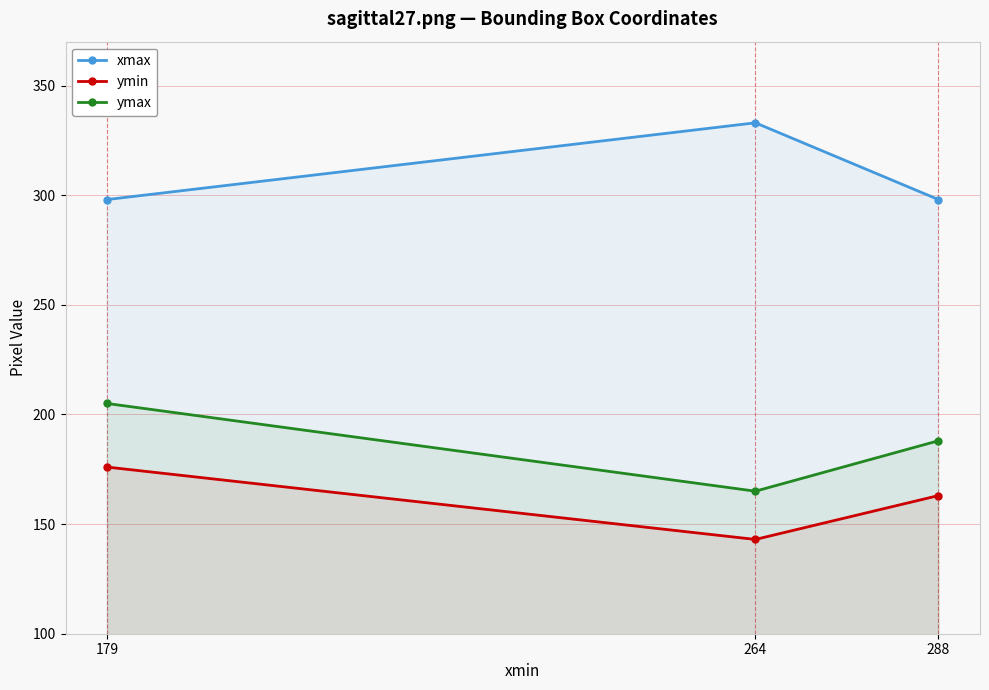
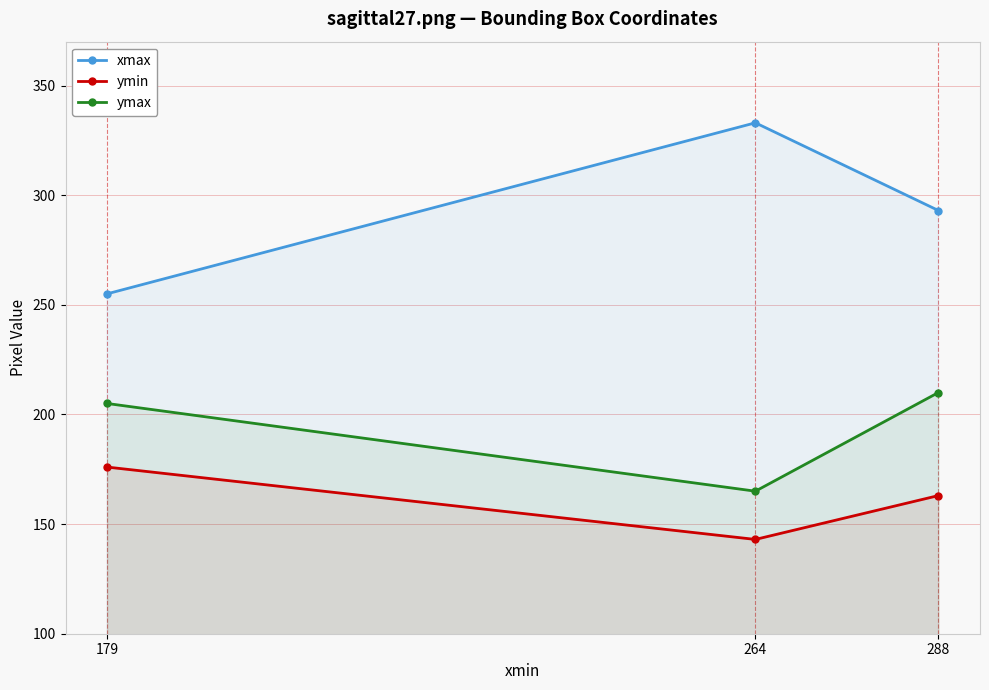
  {
    "xmax": {
-     "179": 298,
+     "179": 255,
      "264": 333,
-     "288": 298
+     "288": 293
    },
    "ymin": {
      "179": 176,
      "264": 143,
      "288": 163
    },
    "ymax": {
      "179": 205,
      "264": 165,
-     "288": 188
+     "288": 210
    }
  }
